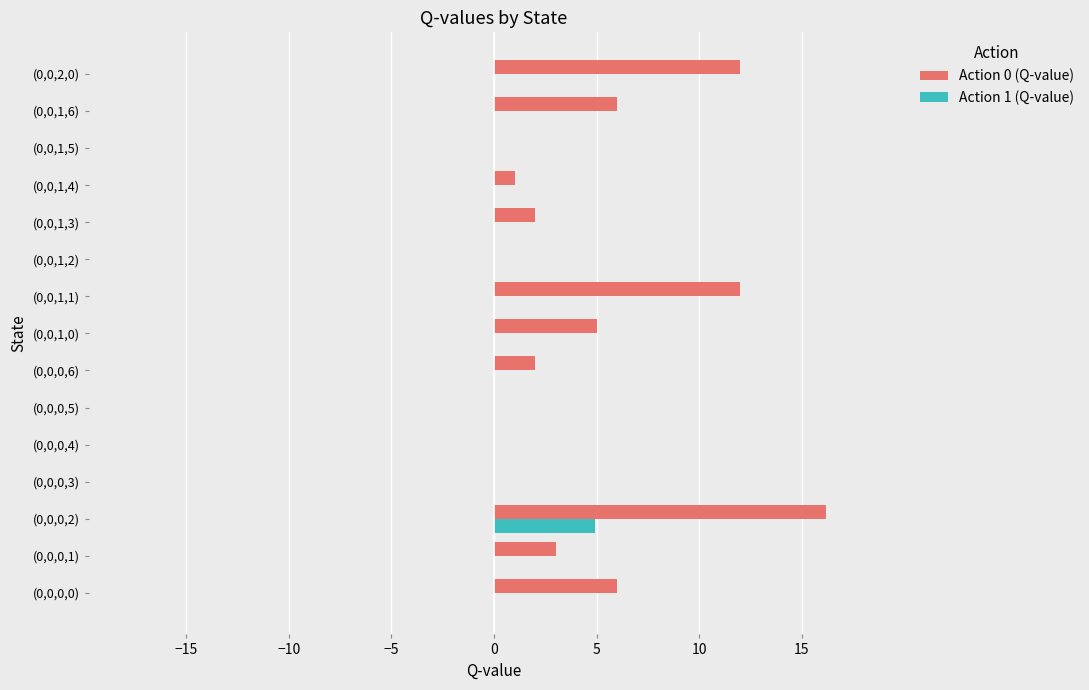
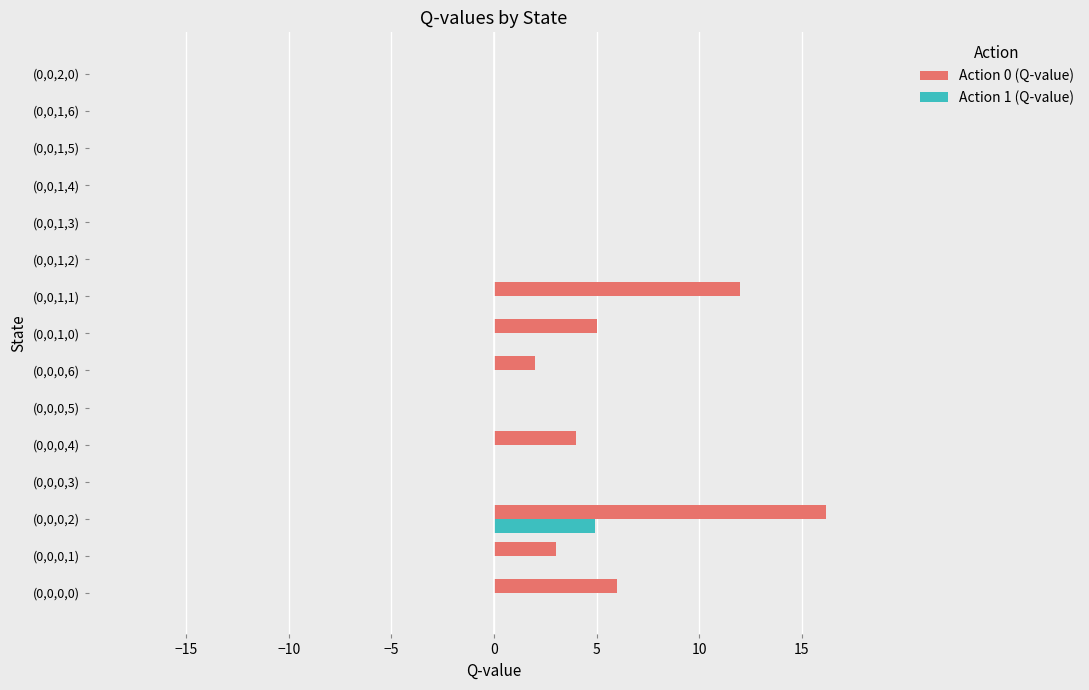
  {
    "Action 0 (Q-value)": {
-     "(0,0,2,0)": 12,
-     "(0,0,1,6)": 6,
+     "(0,0,2,0)": 0,
+     "(0,0,1,6)": 0,
      "(0,0,1,5)": 0,
-     "(0,0,1,4)": 1,
-     "(0,0,1,3)": 2,
+     "(0,0,1,4)": 0,
+     "(0,0,1,3)": 0,
      "(0,0,1,2)": 0,
      "(0,0,1,1)": 12,
      "(0,0,1,0)": 5,
      "(0,0,0,6)": 2,
      "(0,0,0,5)": 0,
-     "(0,0,0,4)": 0,
+     "(0,0,0,4)": 4,
      "(0,0,0,3)": 0,
      "(0,0,0,2)": 16.2,
      "(0,0,0,1)": 3,
      "(0,0,0,0)": 6
    },
    "Action 1 (Q-value)": {
      "(0,0,2,0)": 0,
      "(0,0,1,6)": 0,
      "(0,0,1,5)": 0,
      "(0,0,1,4)": 0,
      "(0,0,1,3)": 0,
      "(0,0,1,2)": 0,
      "(0,0,1,1)": 0,
      "(0,0,1,0)": 0,
      "(0,0,0,6)": 0,
      "(0,0,0,5)": 0,
      "(0,0,0,4)": 0,
      "(0,0,0,3)": 0,
      "(0,0,0,2)": 5,
      "(0,0,0,1)": 0,
      "(0,0,0,0)": 0
    }
  }
